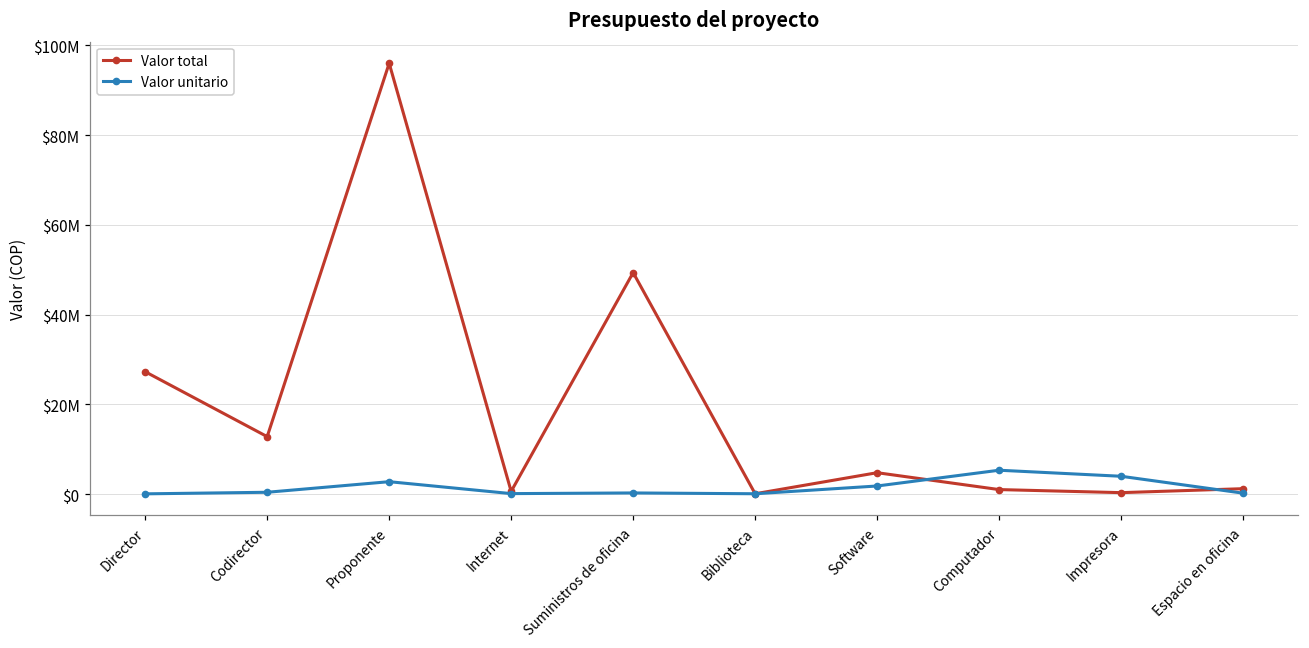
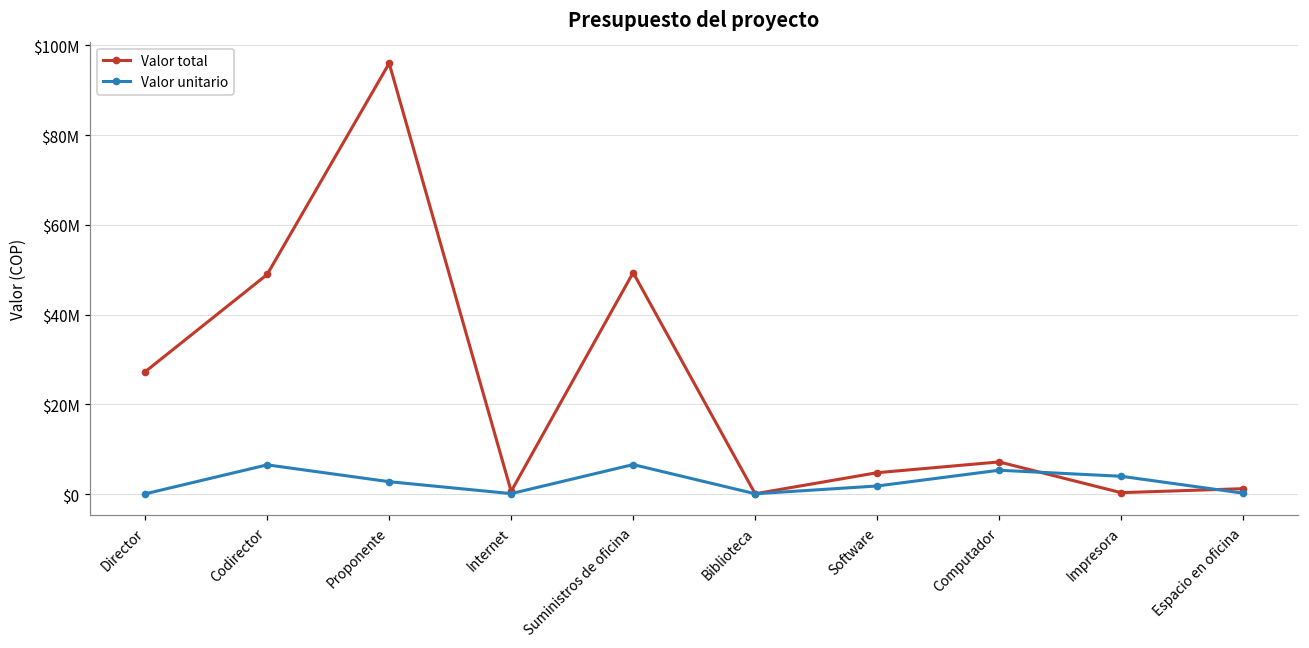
  {
    "Valor total": {
      "Director": "$27000000",
-     "Codirector": "$13000000",
+     "Codirector": "$49000000",
      "Proponente": "$96000000",
      "Suministros de oficina": "$49000000",
      "Software": "$5000000",
-     "Computador": "$1000000",
+     "Computador": "$7000000",
      "Impresora": "$0",
      "Espacio en oficina": "$1000000"
    },
    "Valor unitario": {
      "Director": "$0",
-     "Codirector": "$0",
+     "Codirector": "$7000000",
      "Proponente": "$3000000",
-     "Suministros de oficina": "$0",
+     "Suministros de oficina": "$7000000",
      "Software": "$2000000",
      "Computador": "$5000000",
      "Impresora": "$4000000",
      "Espacio en oficina": "$0"
    }
  }
